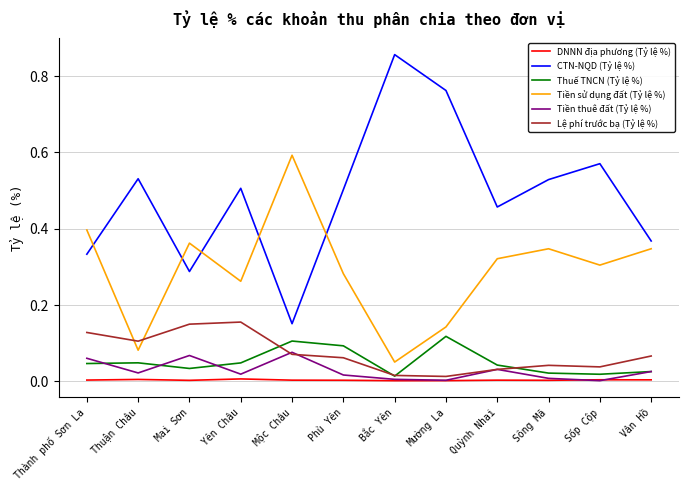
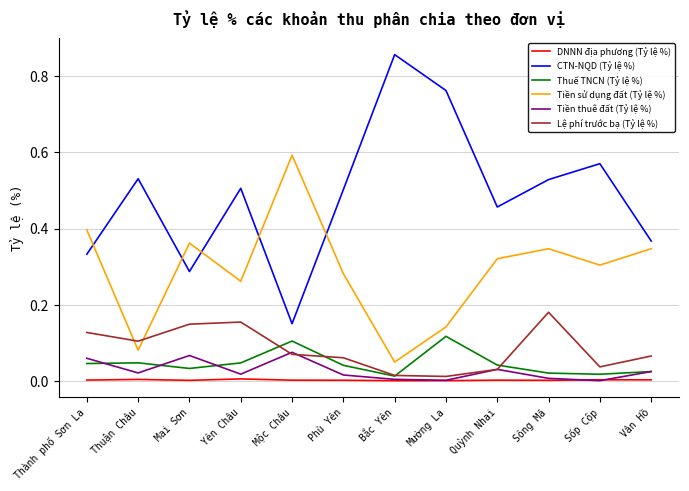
  {
    "DNNN địa phương (Tỷ lệ %)": {
      "Thành phố Sơn La": 0.00,
      "Thuận Châu": 0.00,
      "Mai Sơn": 0.00,
      "Yên Châu": 0.01,
      "Mộc Châu": 0.00,
      "Phù Yên": 0.00,
      "Quỳnh Nhai": 0.00,
      "Vân Hồ": 0.00
    },
    "CTN-NQD (Tỷ lệ %)": {
      "Thành phố Sơn La": 0.33,
      "Thuận Châu": 0.53,
      "Mai Sơn": 0.29,
      "Yên Châu": 0.51,
      "Mộc Châu": 0.15,
      "Phù Yên": 0.50,
      "Bắc Yên": 0.86,
      "Mường La": 0.76,
      "Quỳnh Nhai": 0.46,
      "Sông Mã": 0.53,
      "Sốp Cộp": 0.57,
      "Vân Hồ": 0.37
    },
    "Thuế TNCN (Tỷ lệ %)": {
      "Thành phố Sơn La": 0.05,
      "Thuận Châu": 0.05,
      "Mai Sơn": 0.03,
      "Yên Châu": 0.05,
      "Mộc Châu": 0.10,
-     "Phù Yên": 0.09,
+     "Phù Yên": 0.04,
      "Mường La": 0.12,
      "Quỳnh Nhai": 0.04,
      "Sông Mã": 0.02,
      "Sốp Cộp": 0.02
    },
    "Tiền sử dụng đất (Tỷ lệ %)": {
      "Thành phố Sơn La": 0.40,
      "Thuận Châu": 0.08,
      "Mai Sơn": 0.36,
      "Yên Châu": 0.26,
      "Mộc Châu": 0.59,
      "Phù Yên": 0.28,
      "Bắc Yên": 0.05,
      "Mường La": 0.14,
      "Quỳnh Nhai": 0.32,
      "Sông Mã": 0.35,
      "Sốp Cộp": 0.30,
      "Vân Hồ": 0.35
    },
    "Tiền thuê đất (Tỷ lệ %)": {
      "Thành phố Sơn La": 0.06,
      "Thuận Châu": 0.02,
      "Mai Sơn": 0.07,
      "Yên Châu": 0.02,
      "Phù Yên": 0.02
    },
    "Lệ phí trước bạ (Tỷ lệ %)": {
      "Thành phố Sơn La": 0.13,
      "Thuận Châu": 0.10,
      "Mai Sơn": 0.15,
      "Yên Châu": 0.15,
      "Phù Yên": 0.06,
      "Mường La": 0.01,
-     "Sông Mã": 0.04,
+     "Sông Mã": 0.18,
      "Sốp Cộp": 0.04,
      "Vân Hồ": 0.07
    }
  }
